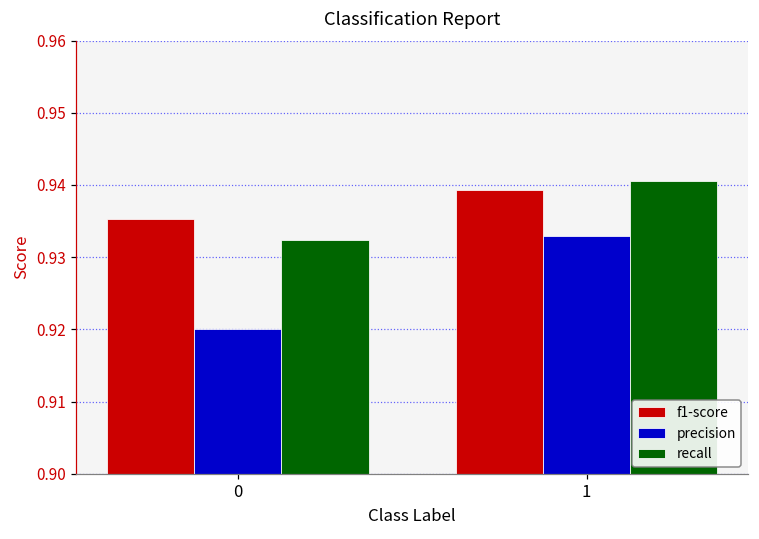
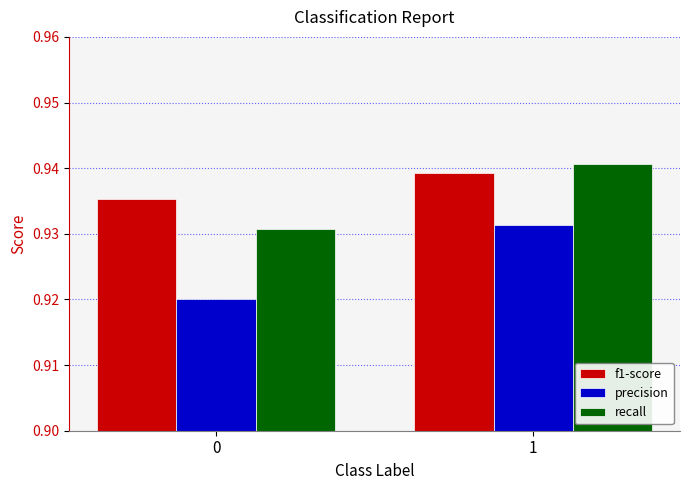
  {
    "f1-score": {
      "0": 0.935,
      "1": 0.939
    },
    "precision": {
      "0": 0.920,
-     "1": 0.933
+     "1": 0.931
    },
    "recall": {
-     "0": 0.932,
+     "0": 0.931,
      "1": 0.941
    }
  }
